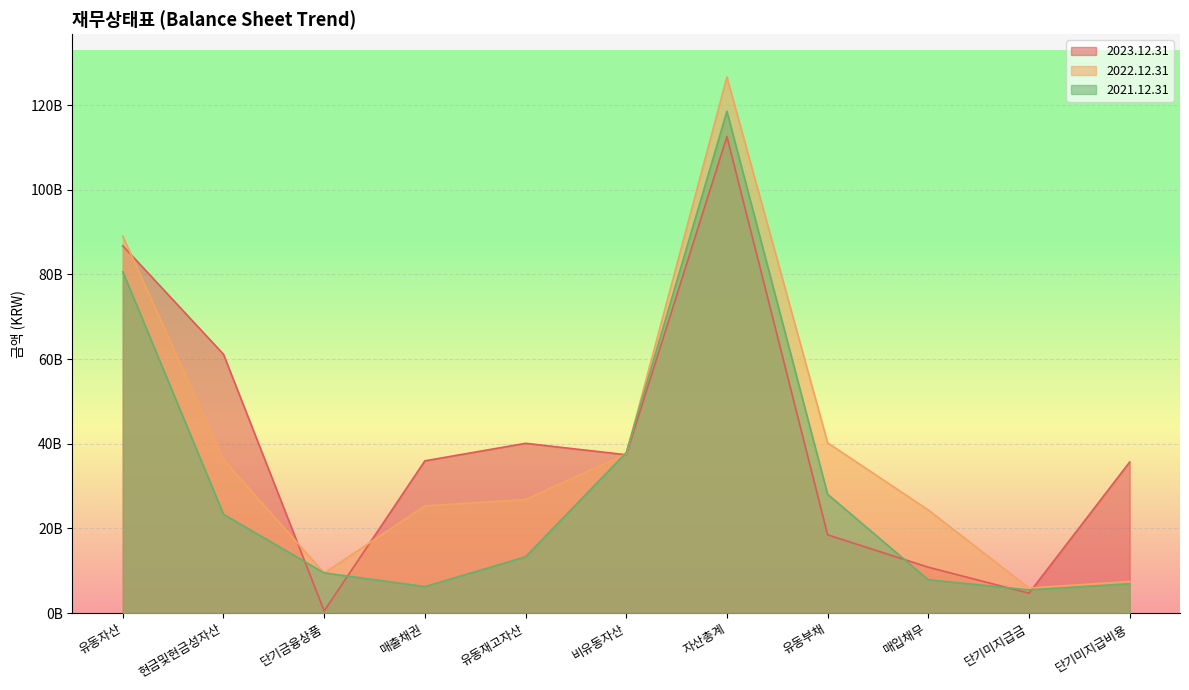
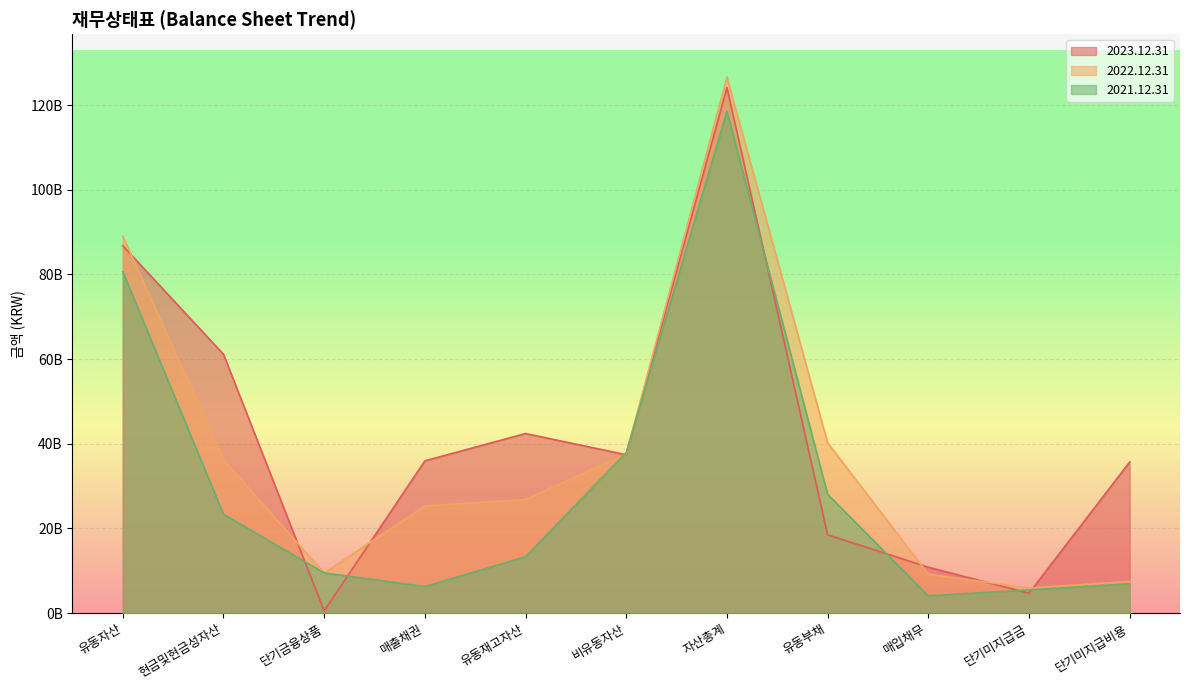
  {
    "2023.12.31": {
      "유동자산": 87000000000,
      "현금및현금성자산": 61000000000,
      "단기금융상품": 1000000000,
      "매출채권": 36000000000,
-     "유동재고자산": 40000000000,
-     "자산총계": 113000000000,
+     "유동재고자산": 42000000000,
+     "자산총계": 124000000000,
      "유동부채": 18000000000,
      "매입채무": 11000000000,
      "단기미지급금": 5000000000,
      "단기미지급비용": 36000000000
    },
    "2022.12.31": {
      "유동자산": 89000000000,
      "현금및현금성자산": 36000000000,
      "매출채권": 25000000000,
      "유동재고자산": 27000000000,
      "자산총계": 127000000000,
      "유동부채": 40000000000,
-     "매입채무": 24000000000
+     "매입채무": 9000000000
    },
    "2021.12.31": {
      "유동자산": 81000000000,
      "현금및현금성자산": 23000000000,
      "매출채권": 6000000000,
      "유동재고자산": 13000000000,
      "자산총계": 119000000000,
      "유동부채": 28000000000,
-     "매입채무": 8000000000
+     "매입채무": 4000000000
    }
  }
